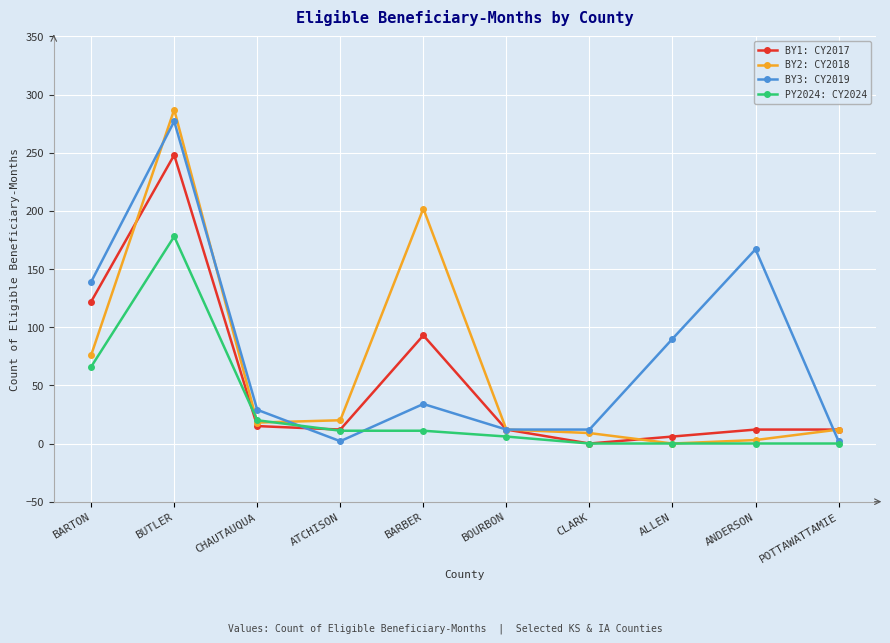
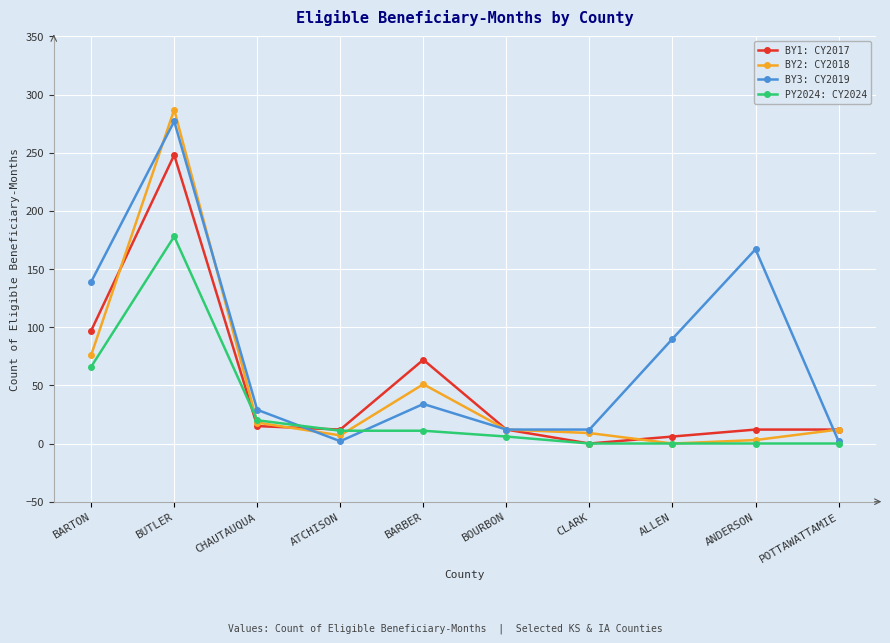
  {
    "BY1: CY2017": {
-     "BARTON": 122,
+     "BARTON": 97,
      "BUTLER": 248,
      "CHAUTAUQUA": 15,
-     "BARBER": 93,
+     "BARBER": 72,
      "ALLEN": 6,
      "ANDERSON": 12
    },
    "BY2: CY2018": {
      "BARTON": 76,
      "BUTLER": 287,
-     "ATCHISON": 20,
-     "BARBER": 202,
+     "ATCHISON": 7,
+     "BARBER": 51,
      "CLARK": 9,
      "ANDERSON": 3
    },
    "BY3: CY2019": {
      "BARTON": 139,
      "BUTLER": 277,
      "CHAUTAUQUA": 29,
      "ATCHISON": 2,
      "BARBER": 34,
      "CLARK": 12,
      "ALLEN": 90,
      "ANDERSON": 167
    },
    "PY2024: CY2024": {
      "BARTON": 66,
      "BUTLER": 178,
      "BARBER": 11,
      "BOURBON": 6,
      "ANDERSON": 0
    }
  }
